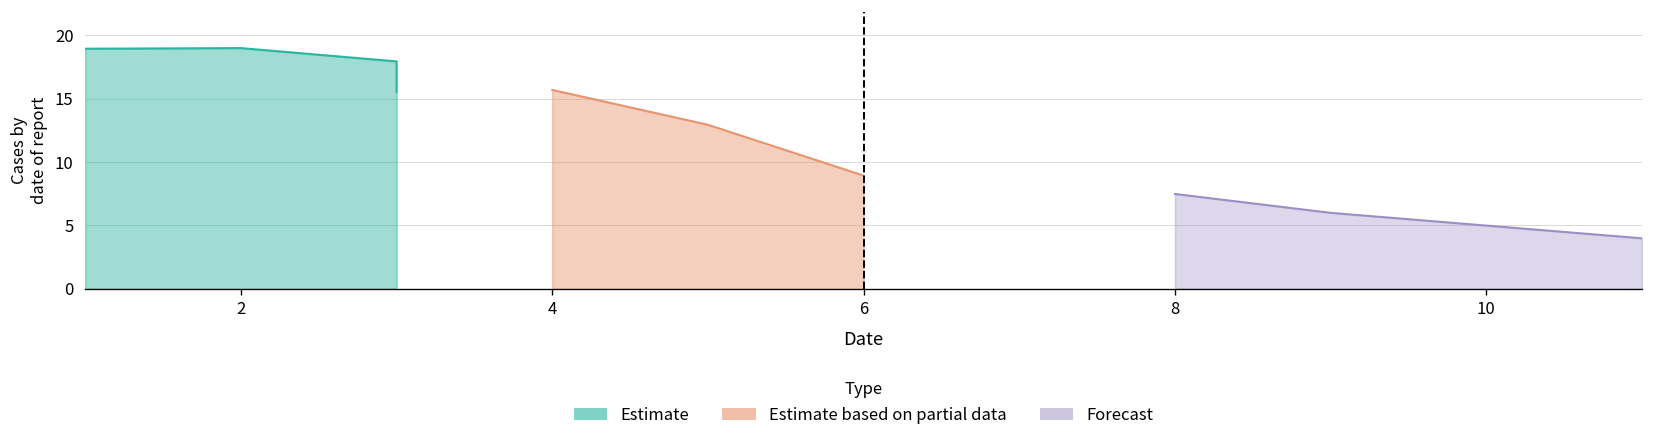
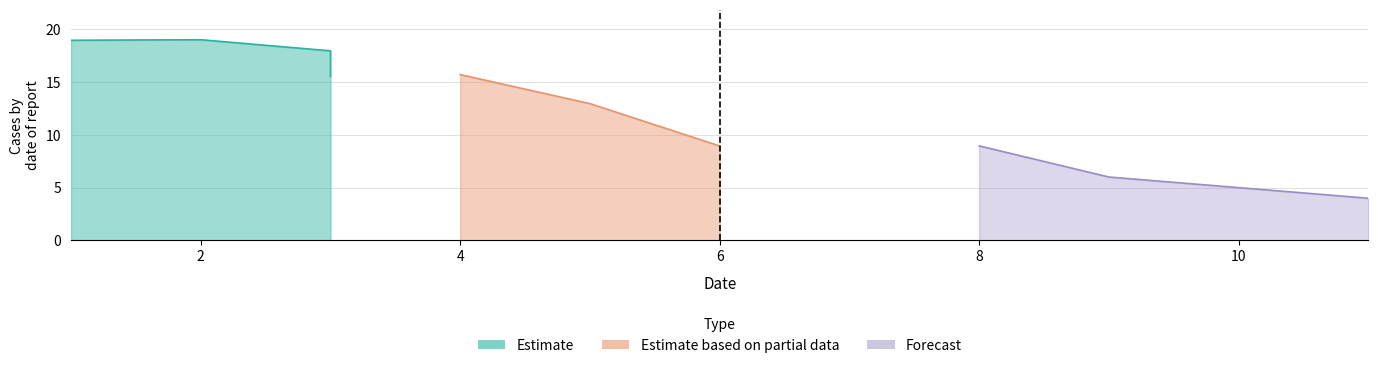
  {
    "Estimate based on partial data": {
      "4": 15.7,
      "6": 8.9
    },
    "Forecast": {
-     "8": 7.5
+     "8": 9.0
    }
  }
